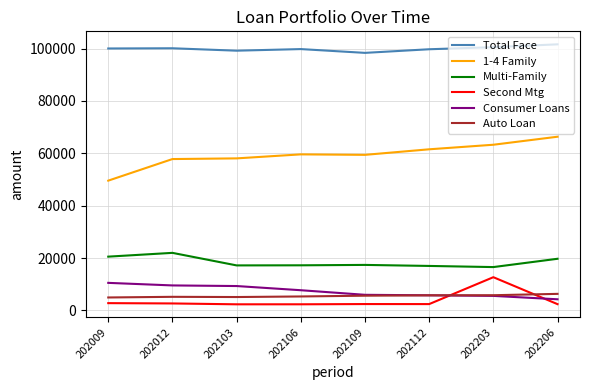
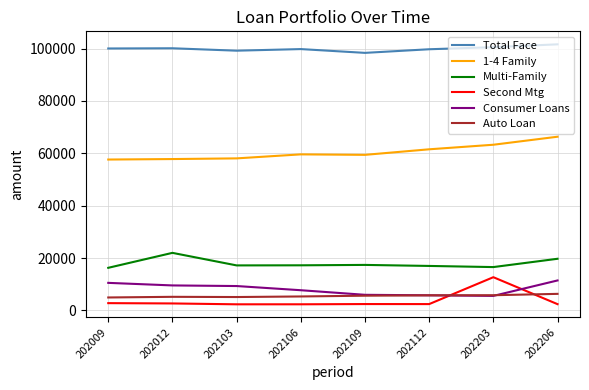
  {
    "Total Face": {
      "202009": 100000,
      "202012": 100000,
      "202103": 99000,
      "202106": 100000,
      "202109": 98000,
      "202112": 100000
    },
    "1-4 Family": {
-     "202009": 50000,
+     "202009": 58000,
      "202012": 58000,
      "202103": 58000,
      "202106": 60000,
      "202109": 59000,
      "202112": 62000,
      "202203": 63000,
      "202206": 66000
    },
    "Multi-Family": {
-     "202009": 21000,
+     "202009": 16000,
      "202012": 22000,
      "202103": 17000,
      "202106": 17000,
      "202109": 17000,
      "202112": 17000,
      "202203": 17000,
      "202206": 20000
    },
    "Second Mtg": {
      "202009": 3000,
      "202012": 3000,
      "202103": 2000,
      "202106": 2000,
      "202109": 2000,
      "202112": 2000,
      "202203": 13000,
      "202206": 2000
    },
    "Consumer Loans": {
      "202009": 11000,
      "202012": 10000,
      "202103": 9000,
      "202106": 8000,
-     "202206": 4000
+     "202206": 11000
    },
    "Auto Loan": {
      "202009": 5000,
      "202012": 5000,
      "202103": 5000,
      "202106": 5000,
      "202206": 6000
    }
  }
